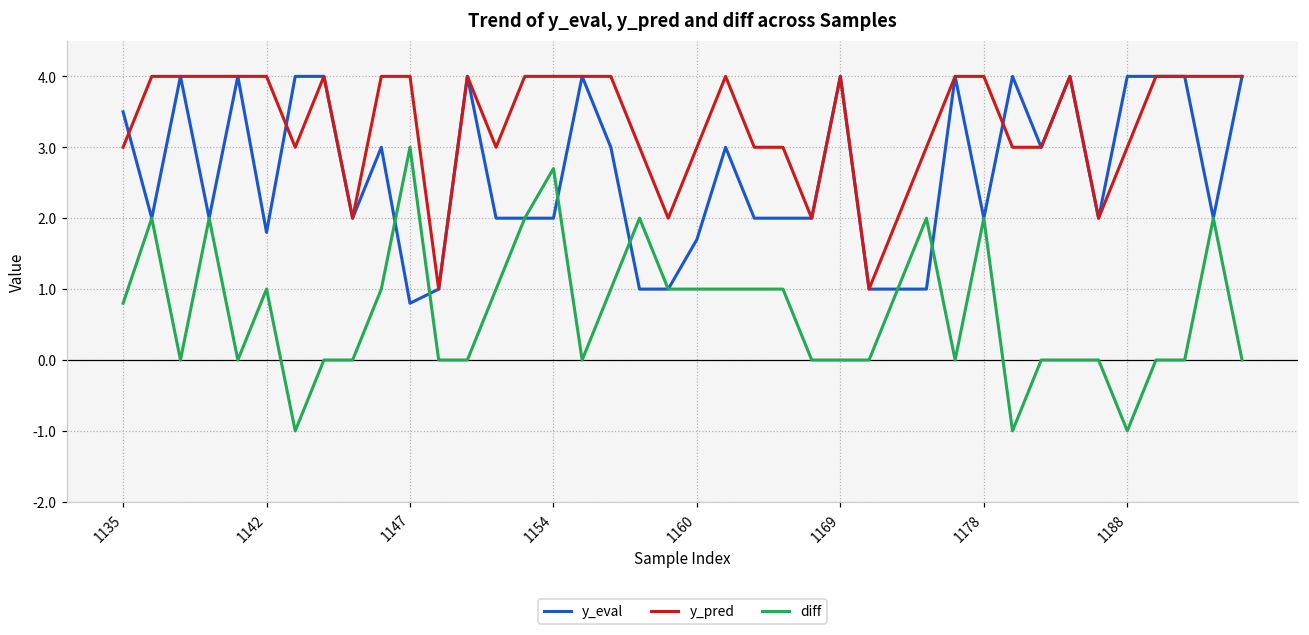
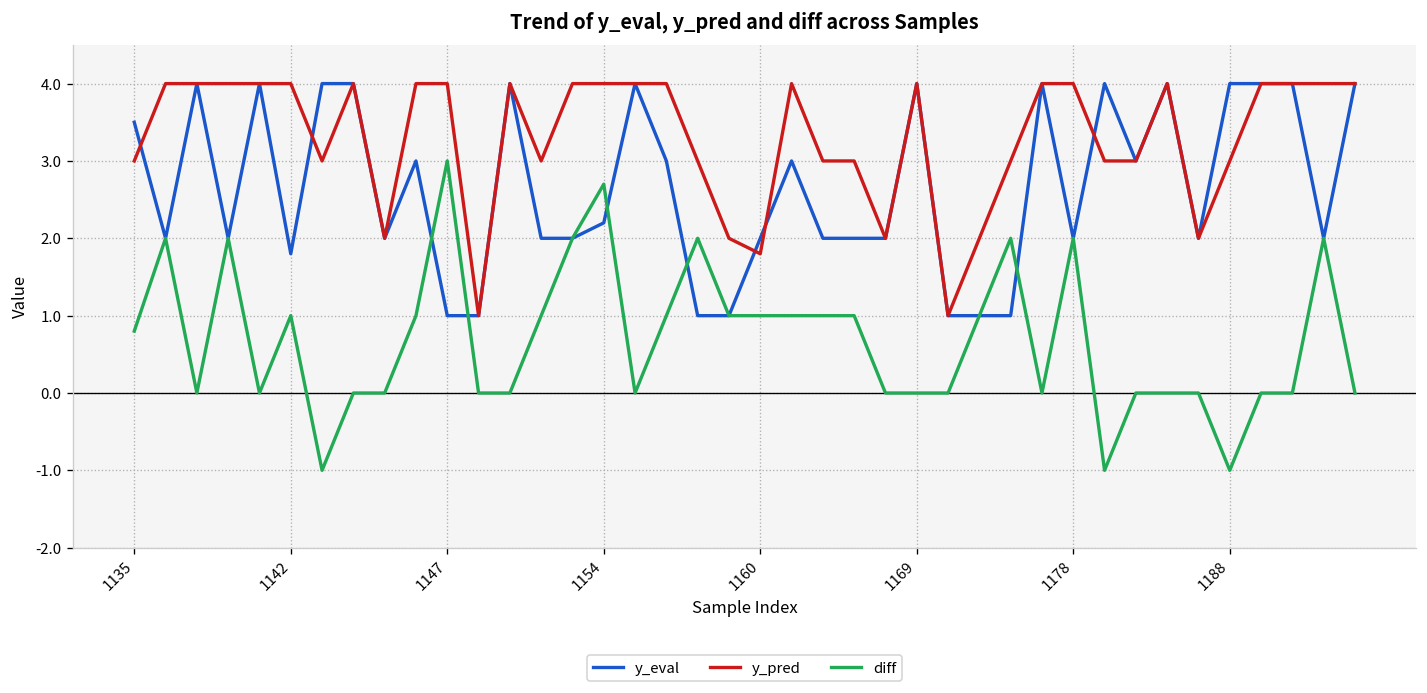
  {
    "y_eval": {
      "1135": 3.5,
      "1142": 1.8,
-     "1147": 0.8,
-     "1154": 2.0,
-     "1160": 1.7,
+     "1147": 1.0,
+     "1154": 2.2,
+     "1160": 2.0,
      "1188": 4.0
    },
    "y_pred": {
      "1135": 3.0,
      "1142": 4.0,
      "1147": 4.0,
      "1154": 4.0,
-     "1160": 3.0,
+     "1160": 1.8,
      "1178": 4.0,
      "1188": 3.0
    },
    "diff": {
      "1135": 0.8,
      "1142": 1.0,
      "1147": 3.0,
      "1154": 2.7,
      "1160": 1.0,
      "1169": 0.0,
      "1188": -1.0
    }
  }
